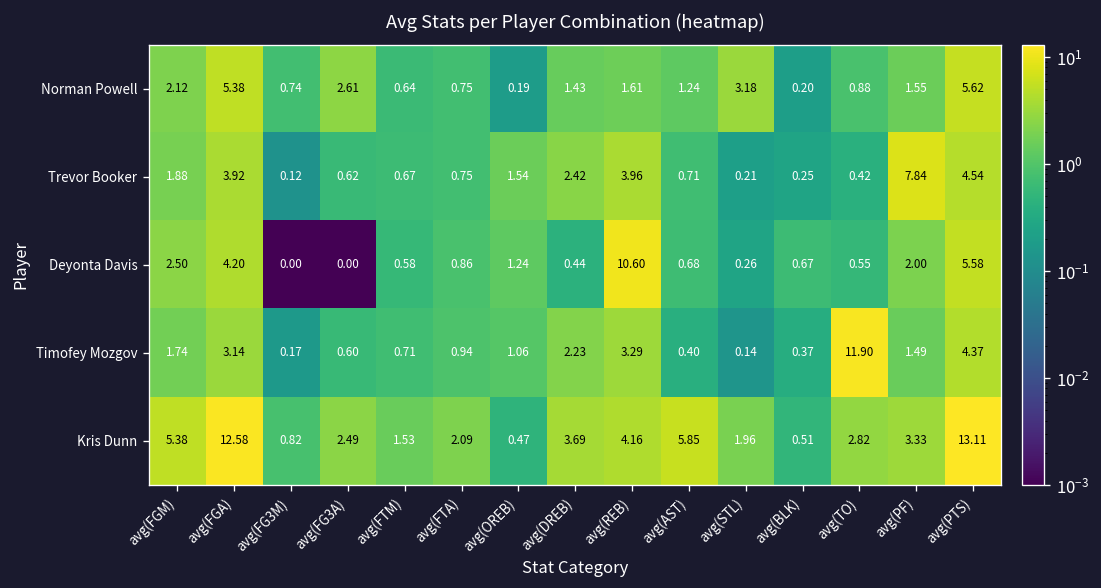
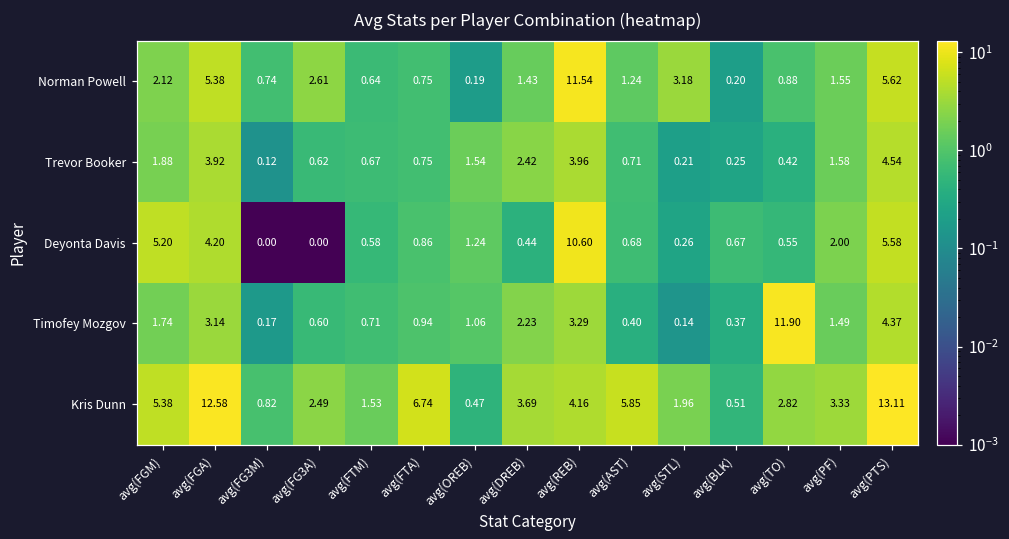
  {
    "Norman Powell": {
      "avg(FGM)": 2.12,
      "avg(FGA)": 5.38,
      "avg(FG3M)": 0.74,
      "avg(FG3A)": 2.61,
      "avg(FTM)": 0.64,
      "avg(FTA)": 0.75,
      "avg(OREB)": 0.19,
      "avg(DREB)": 1.43,
-     "avg(REB)": 1.61,
+     "avg(REB)": 11.54,
      "avg(AST)": 1.24,
      "avg(STL)": 3.18,
      "avg(BLK)": 0.20,
      "avg(TO)": 0.88,
      "avg(PF)": 1.55,
      "avg(PTS)": 5.62
    },
    "Trevor Booker": {
      "avg(FGM)": 1.88,
      "avg(FGA)": 3.92,
      "avg(FG3M)": 0.12,
      "avg(FG3A)": 0.62,
      "avg(FTM)": 0.67,
      "avg(FTA)": 0.75,
      "avg(OREB)": 1.54,
      "avg(DREB)": 2.42,
      "avg(REB)": 3.96,
      "avg(AST)": 0.71,
      "avg(STL)": 0.21,
      "avg(BLK)": 0.25,
      "avg(TO)": 0.42,
-     "avg(PF)": 7.84,
+     "avg(PF)": 1.58,
      "avg(PTS)": 4.54
    },
    "Deyonta Davis": {
-     "avg(FGM)": 2.50,
+     "avg(FGM)": 5.20,
      "avg(FGA)": 4.20,
      "avg(FG3M)": 0.00,
      "avg(FG3A)": 0.00,
      "avg(FTM)": 0.58,
      "avg(FTA)": 0.86,
      "avg(OREB)": 1.24,
      "avg(DREB)": 0.44,
      "avg(REB)": 10.60,
      "avg(AST)": 0.68,
      "avg(STL)": 0.26,
      "avg(BLK)": 0.67,
      "avg(TO)": 0.55,
      "avg(PF)": 2.00,
      "avg(PTS)": 5.58
    },
    "Timofey Mozgov": {
      "avg(FGM)": 1.74,
      "avg(FGA)": 3.14,
      "avg(FG3M)": 0.17,
      "avg(FG3A)": 0.60,
      "avg(FTM)": 0.71,
      "avg(FTA)": 0.94,
      "avg(OREB)": 1.06,
      "avg(DREB)": 2.23,
      "avg(REB)": 3.29,
      "avg(AST)": 0.40,
      "avg(STL)": 0.14,
      "avg(BLK)": 0.37,
      "avg(TO)": 11.90,
      "avg(PF)": 1.49,
      "avg(PTS)": 4.37
    },
    "Kris Dunn": {
      "avg(FGM)": 5.38,
      "avg(FGA)": 12.58,
      "avg(FG3M)": 0.82,
      "avg(FG3A)": 2.49,
      "avg(FTM)": 1.53,
-     "avg(FTA)": 2.09,
+     "avg(FTA)": 6.74,
      "avg(OREB)": 0.47,
      "avg(DREB)": 3.69,
      "avg(REB)": 4.16,
      "avg(AST)": 5.85,
      "avg(STL)": 1.96,
      "avg(BLK)": 0.51,
      "avg(TO)": 2.82,
      "avg(PF)": 3.33,
      "avg(PTS)": 13.11
    }
  }
